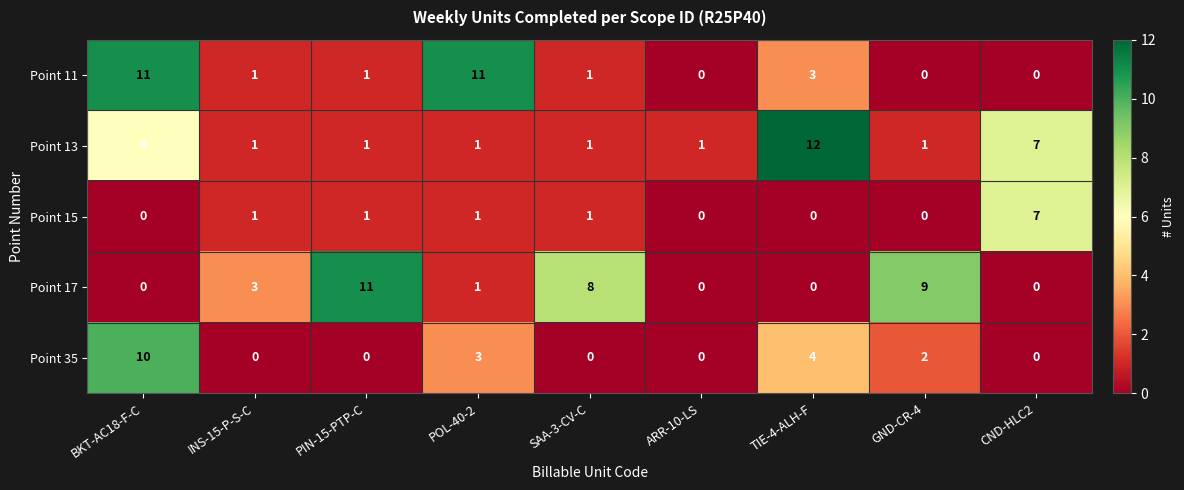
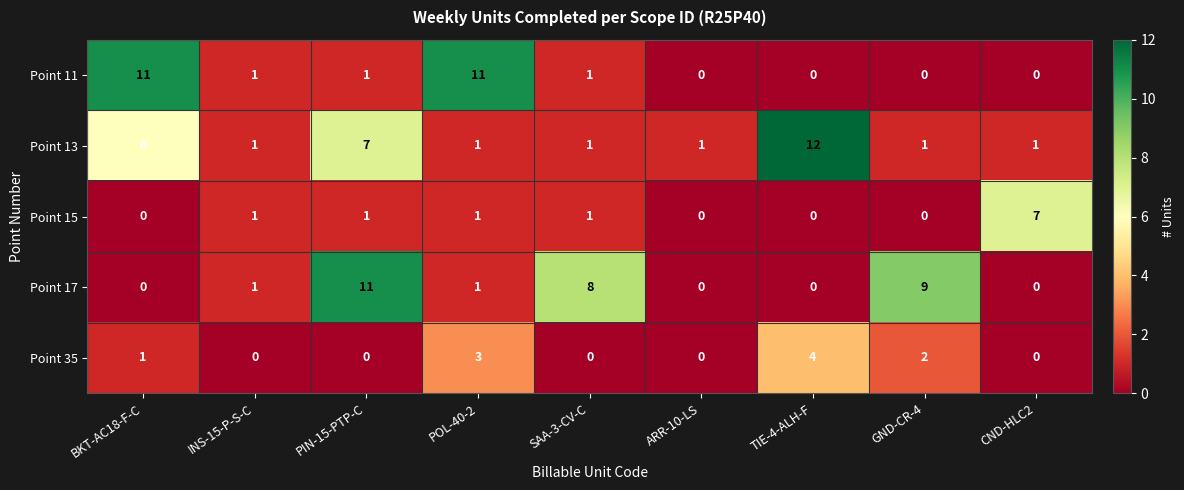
  {
    "Point 11": {
      "BKT-AC18-F-C": 11,
      "INS-15-P-S-C": 1,
      "PIN-15-PTP-C": 1,
      "POL-40-2": 11,
      "SAA-3-CV-C": 1,
      "ARR-10-LS": 0,
-     "TIE-4-ALH-F": 3,
+     "TIE-4-ALH-F": 0,
      "GND-CR-4": 0,
      "CND-HLC2": 0
    },
    "Point 13": {
      "BKT-AC18-F-C": 6,
      "INS-15-P-S-C": 1,
-     "PIN-15-PTP-C": 1,
+     "PIN-15-PTP-C": 7,
      "POL-40-2": 1,
      "SAA-3-CV-C": 1,
      "ARR-10-LS": 1,
      "TIE-4-ALH-F": 12,
      "GND-CR-4": 1,
-     "CND-HLC2": 7
+     "CND-HLC2": 1
    },
    "Point 15": {
      "BKT-AC18-F-C": 0,
      "INS-15-P-S-C": 1,
      "PIN-15-PTP-C": 1,
      "POL-40-2": 1,
      "SAA-3-CV-C": 1,
      "ARR-10-LS": 0,
      "TIE-4-ALH-F": 0,
      "GND-CR-4": 0,
      "CND-HLC2": 7
    },
    "Point 17": {
      "BKT-AC18-F-C": 0,
-     "INS-15-P-S-C": 3,
+     "INS-15-P-S-C": 1,
      "PIN-15-PTP-C": 11,
      "POL-40-2": 1,
      "SAA-3-CV-C": 8,
      "ARR-10-LS": 0,
      "TIE-4-ALH-F": 0,
      "GND-CR-4": 9,
      "CND-HLC2": 0
    },
    "Point 35": {
-     "BKT-AC18-F-C": 10,
+     "BKT-AC18-F-C": 1,
      "INS-15-P-S-C": 0,
      "PIN-15-PTP-C": 0,
      "POL-40-2": 3,
      "SAA-3-CV-C": 0,
      "ARR-10-LS": 0,
      "TIE-4-ALH-F": 4,
      "GND-CR-4": 2,
      "CND-HLC2": 0
    }
  }
